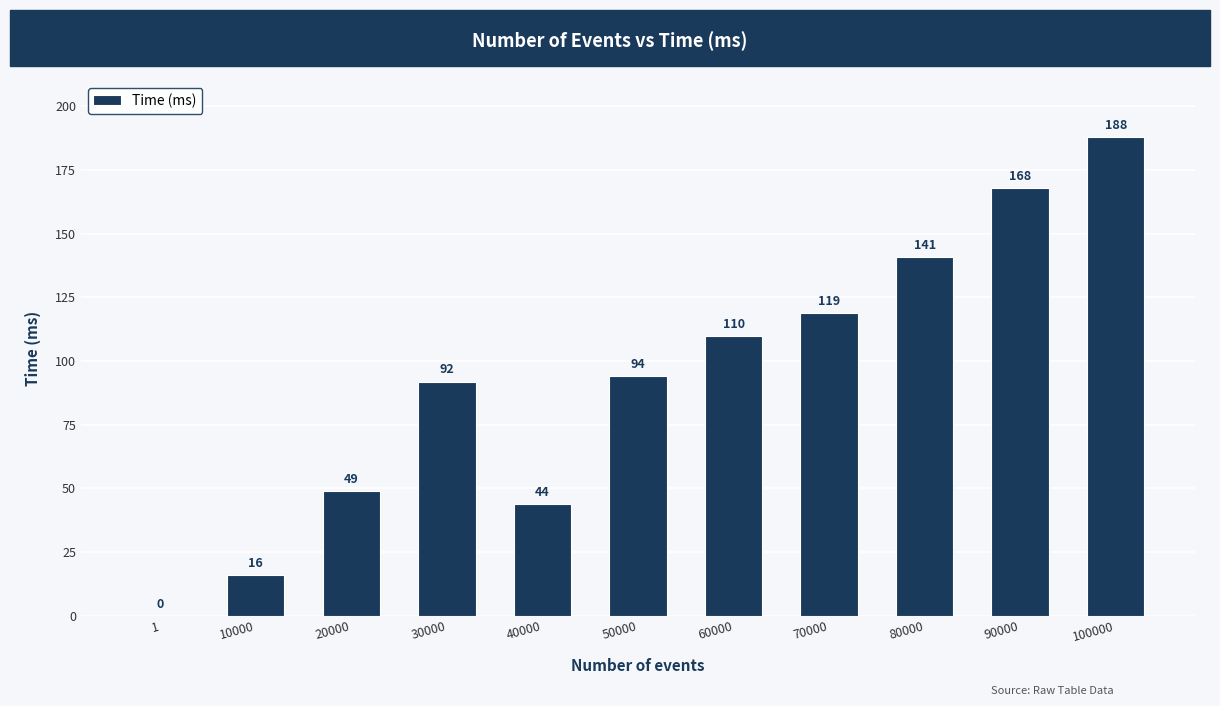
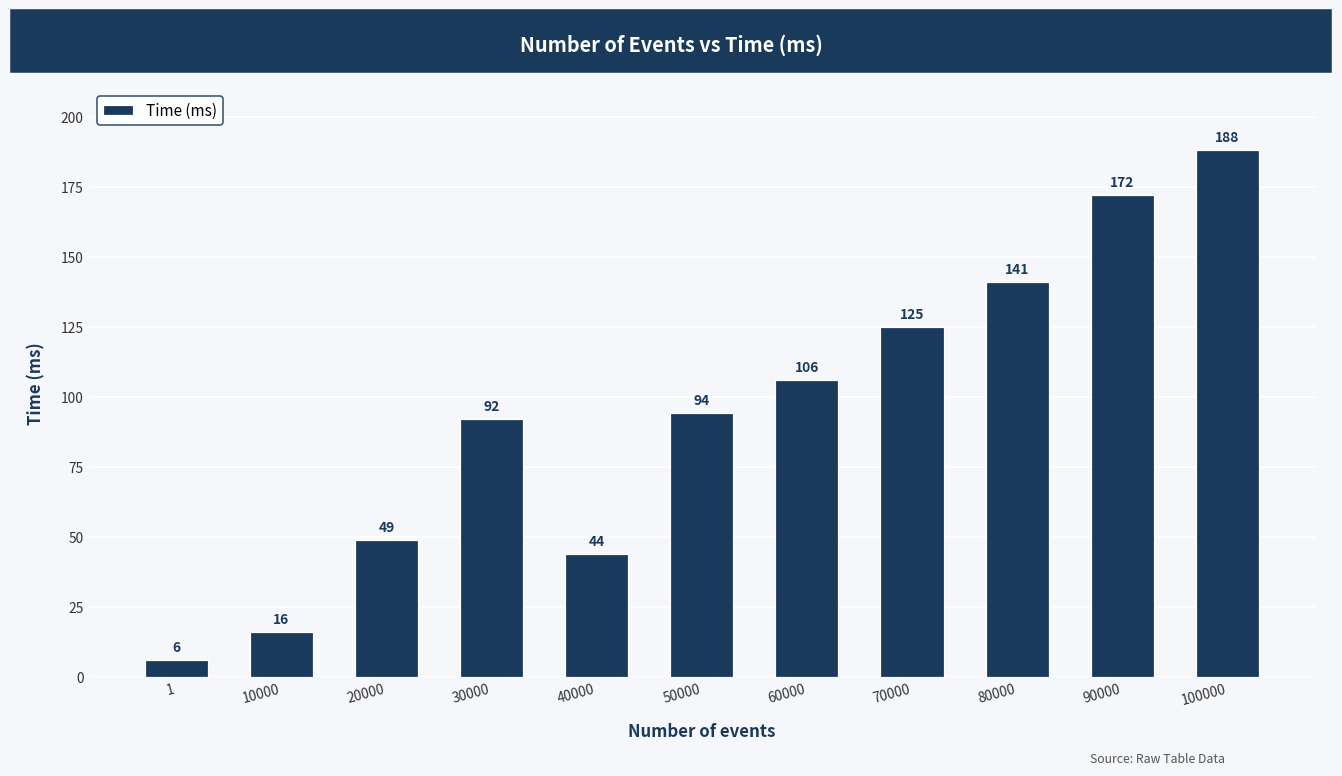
  {
-   "1": 0,
+   "1": 6,
    "10000": 16,
    "20000": 49,
    "30000": 92,
    "40000": 44,
    "50000": 94,
-   "60000": 110,
-   "70000": 119,
+   "60000": 106,
+   "70000": 125,
    "80000": 141,
-   "90000": 168,
+   "90000": 172,
    "100000": 188
  }
